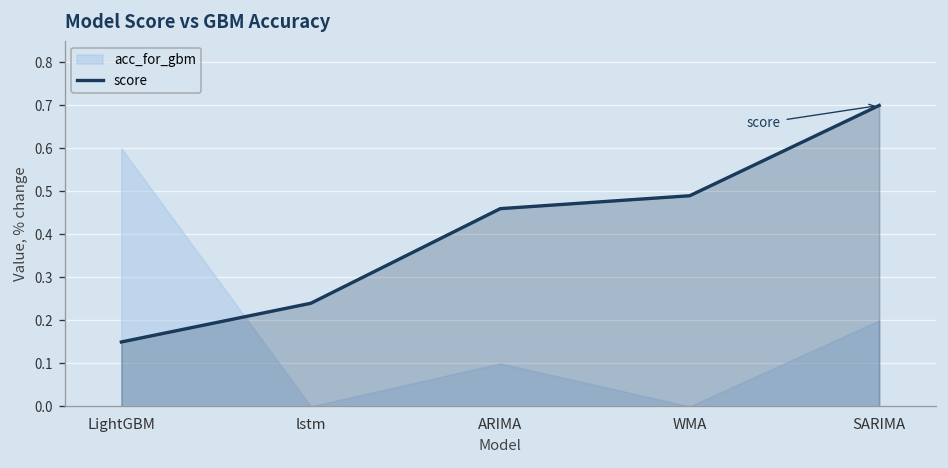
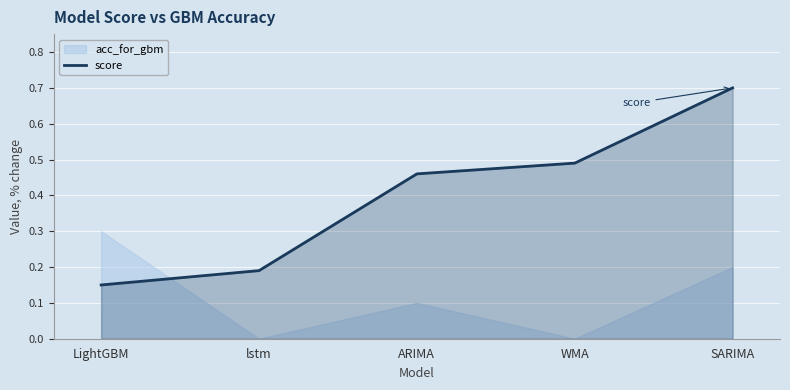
  {
    "acc_for_gbm": {
-     "LightGBM": 0.6,
+     "LightGBM": 0.3,
      "lstm": 0.0,
      "ARIMA": 0.1,
      "WMA": 0.0,
      "SARIMA": 0.2
    },
    "score": {
      "LightGBM": 0.15,
-     "lstm": 0.24,
+     "lstm": 0.19,
      "ARIMA": 0.46,
      "WMA": 0.49,
      "SARIMA": 0.70
    }
  }
